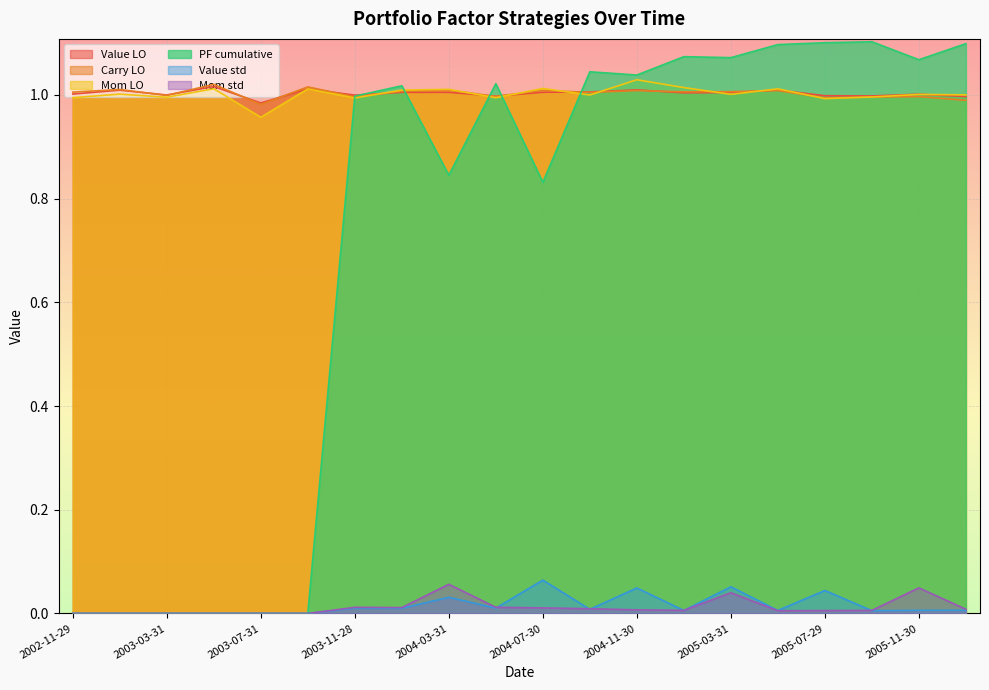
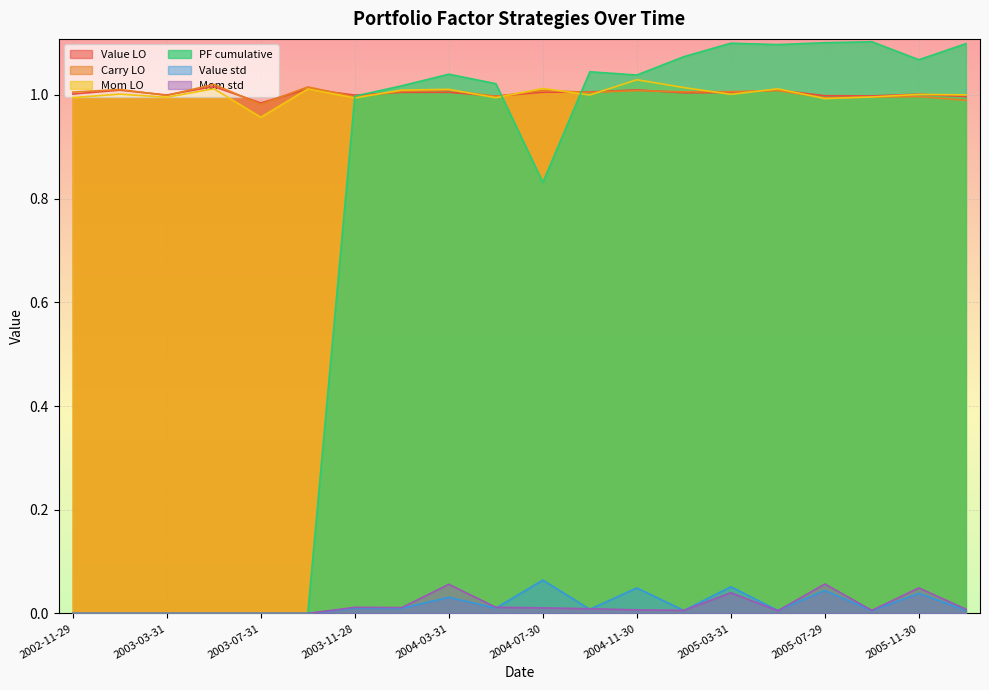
  {
    "Mom LO": {
      "2002-11-29": 0.99,
      "2003-07-31": 0.96,
      "2004-11-30": 1.03
    },
    "PF cumulative": {
-     "2004-03-31": 0.84,
+     "2004-03-31": 1.04,
      "2004-07-30": 0.83,
      "2004-11-30": 1.04,
-     "2005-03-31": 1.07,
+     "2005-03-31": 1.10,
      "2005-07-29": 1.10,
      "2005-11-30": 1.07
    },
    "Value std": {
      "2004-03-31": 0.03,
      "2004-07-30": 0.06,
      "2004-11-30": 0.05,
      "2005-03-31": 0.05,
      "2005-07-29": 0.04,
-     "2005-11-30": 0.01
+     "2005-11-30": 0.04
    },
    "Mom std": {
      "2004-03-31": 0.06,
      "2004-07-30": 0.01,
      "2004-11-30": 0.01,
      "2005-03-31": 0.04,
-     "2005-07-29": 0.01,
+     "2005-07-29": 0.06,
      "2005-11-30": 0.05
    }
  }
